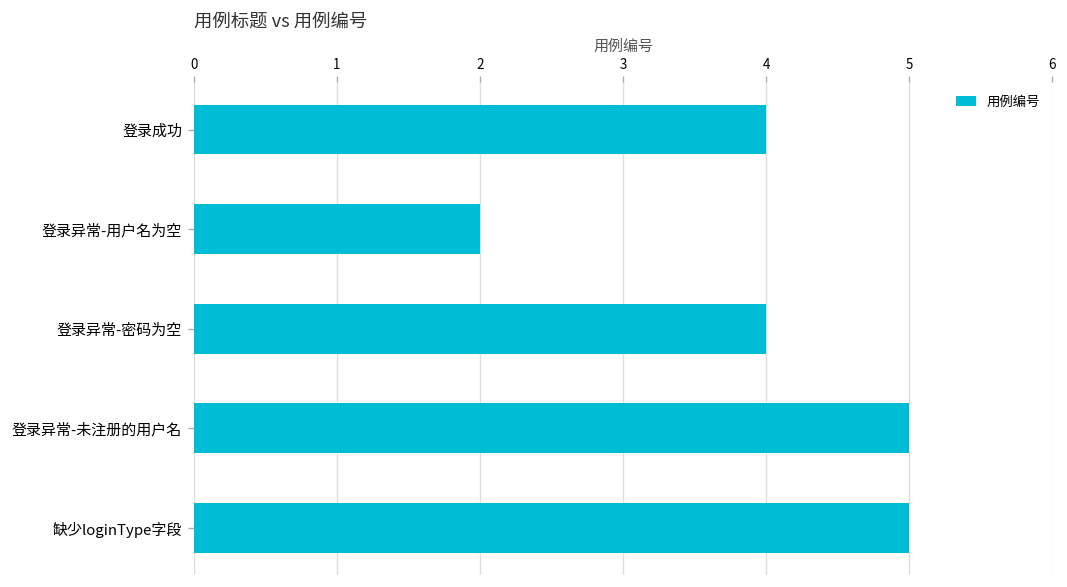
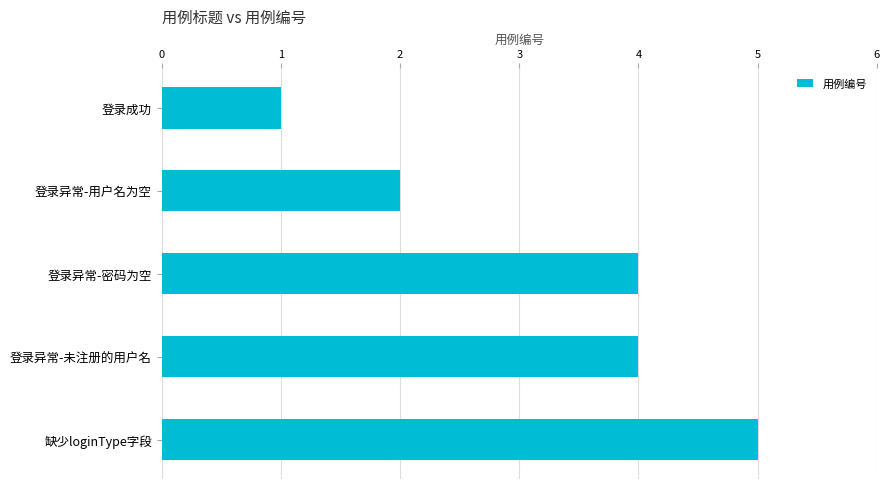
  {
-   "登录成功": 4,
+   "登录成功": 1,
    "登录异常-用户名为空": 2,
    "登录异常-密码为空": 4,
-   "登录异常-未注册的用户名": 5,
+   "登录异常-未注册的用户名": 4,
    "缺少loginType字段": 5
  }
